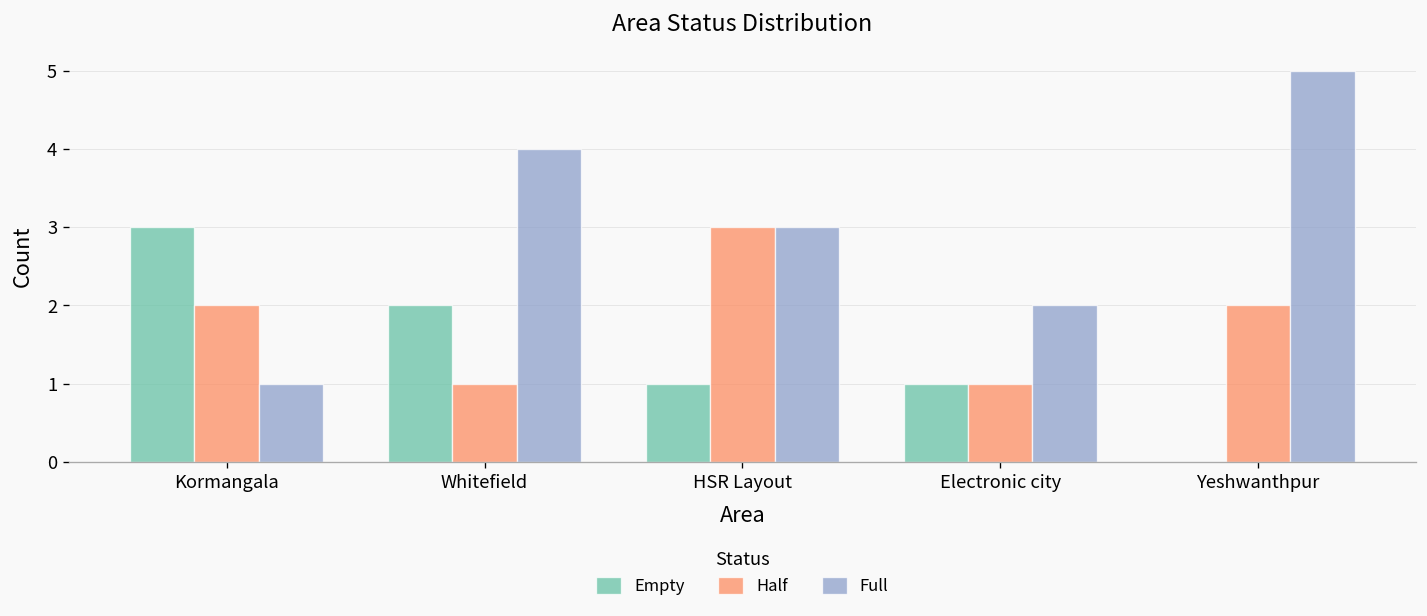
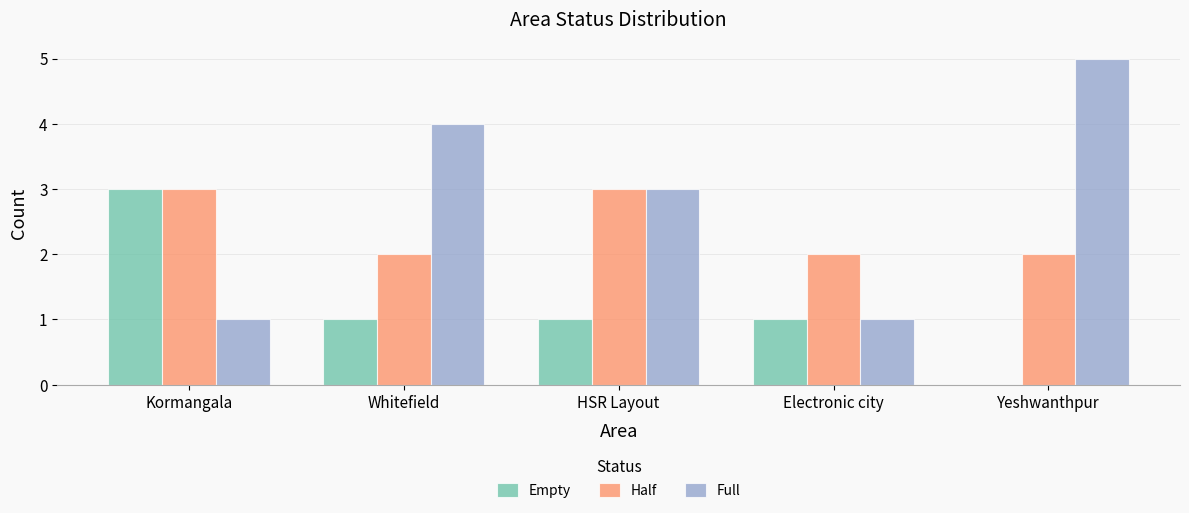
  {
    "Empty": {
      "Kormangala": 3,
-     "Whitefield": 2,
+     "Whitefield": 1,
      "HSR Layout": 1,
      "Electronic city": 1,
      "Yeshwanthpur": 0
    },
    "Half": {
-     "Kormangala": 2,
-     "Whitefield": 1,
+     "Kormangala": 3,
+     "Whitefield": 2,
      "HSR Layout": 3,
-     "Electronic city": 1,
+     "Electronic city": 2,
      "Yeshwanthpur": 2
    },
    "Full": {
      "Kormangala": 1,
      "Whitefield": 4,
      "HSR Layout": 3,
-     "Electronic city": 2,
+     "Electronic city": 1,
      "Yeshwanthpur": 5
    }
  }
